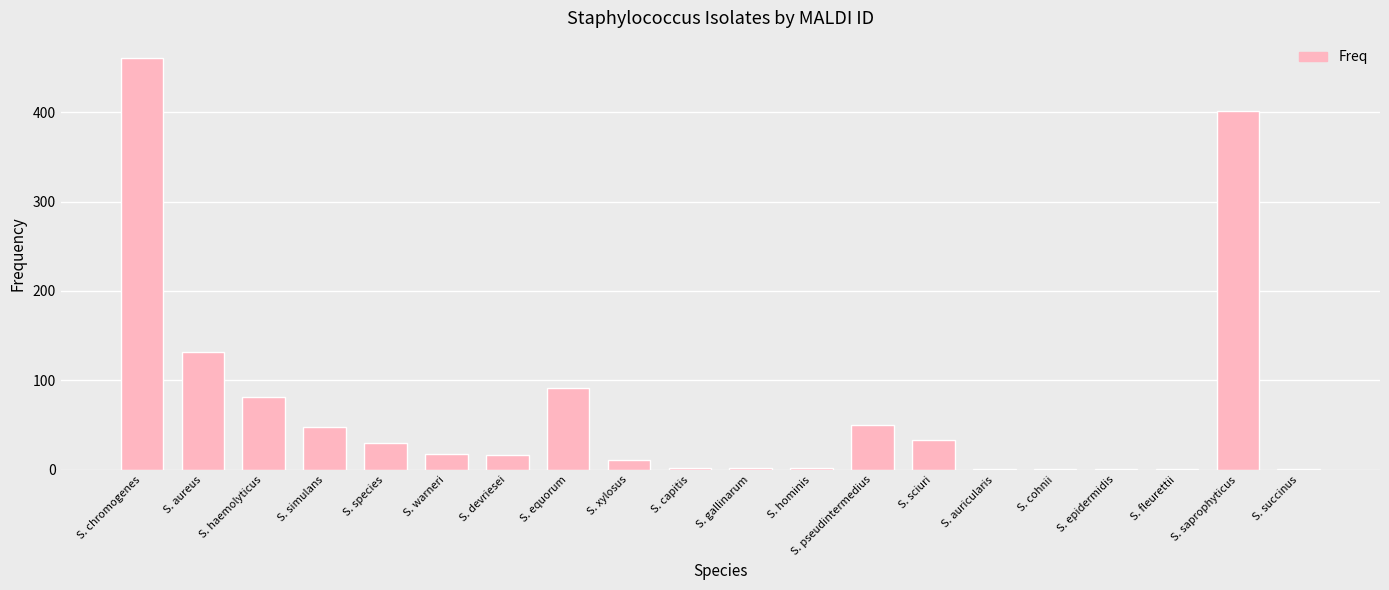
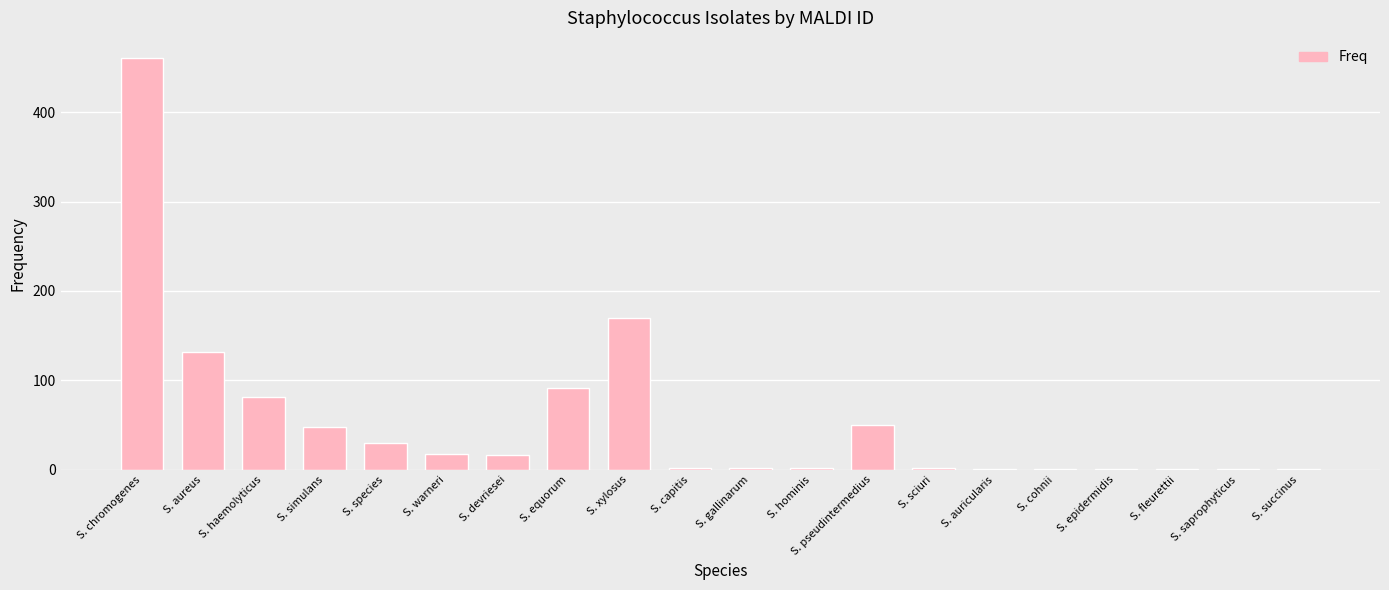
  {
    "S. chromogenes": 460,
    "S. aureus": 130,
    "S. haemolyticus": 80,
    "S. simulans": 50,
    "S. species": 30,
    "S. warneri": 20,
    "S. devriesei": 20,
    "S. equorum": 90,
-   "S. xylosus": 10,
+   "S. xylosus": 170,
    "S. pseudintermedius": 50,
-   "S. sciuri": 30,
-   "S. saprophyticus": 400
+   "S. sciuri": 0,
+   "S. saprophyticus": 0
  }
